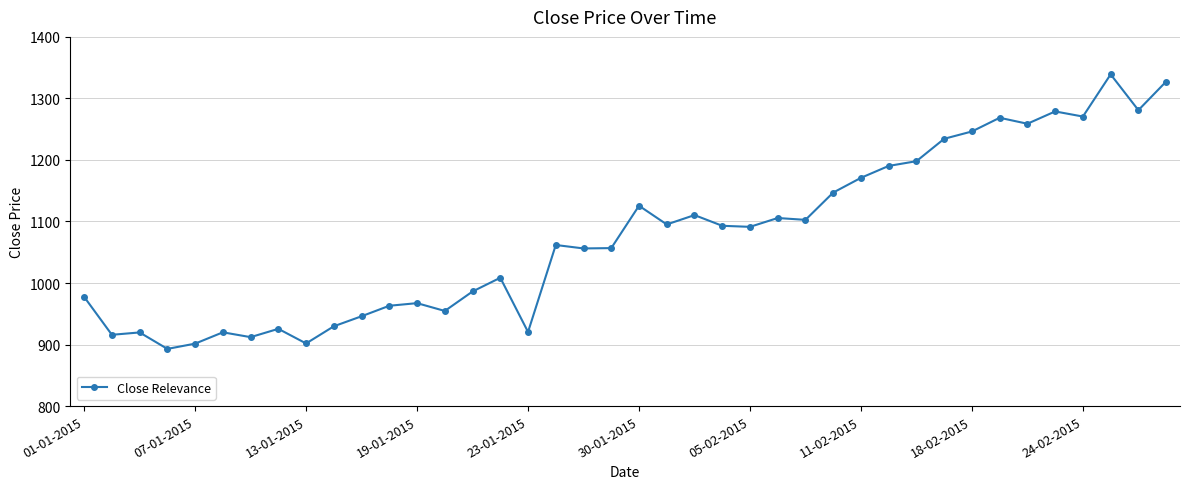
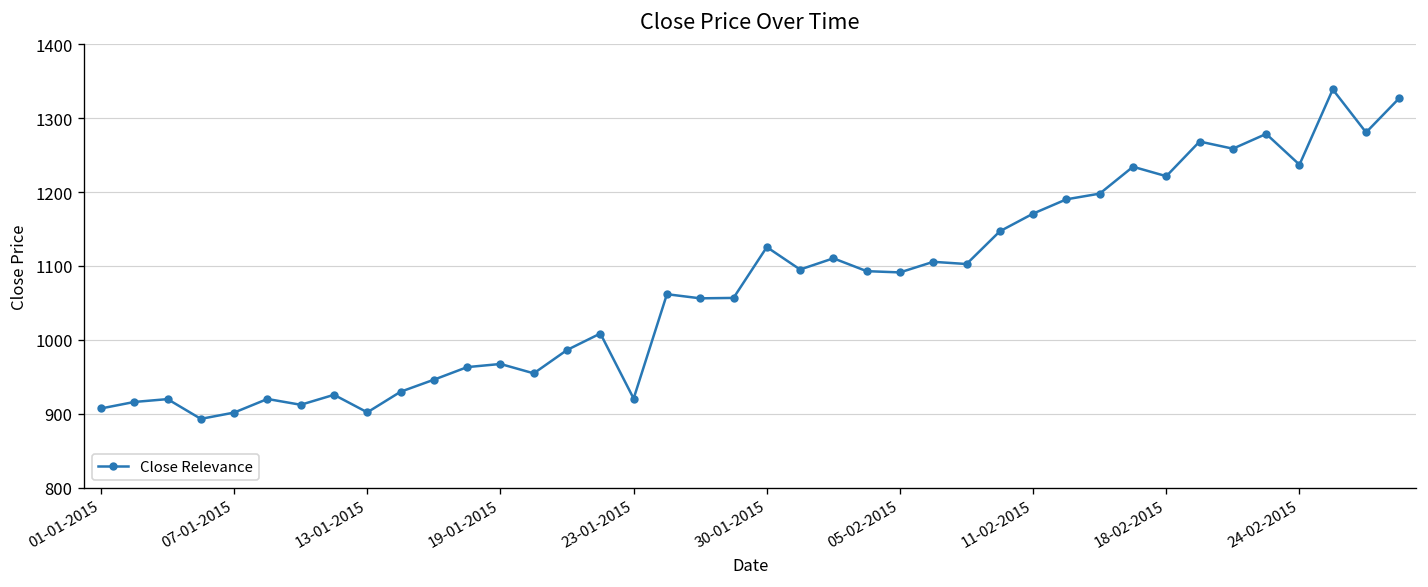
  {
-   "01-01-2015": 980,
+   "01-01-2015": 910,
    "07-01-2015": 900,
    "13-01-2015": 900,
    "19-01-2015": 970,
    "23-01-2015": 920,
    "30-01-2015": 1130,
    "05-02-2015": 1090,
    "11-02-2015": 1170,
-   "18-02-2015": 1250,
-   "24-02-2015": 1270
+   "18-02-2015": 1220,
+   "24-02-2015": 1240
  }
